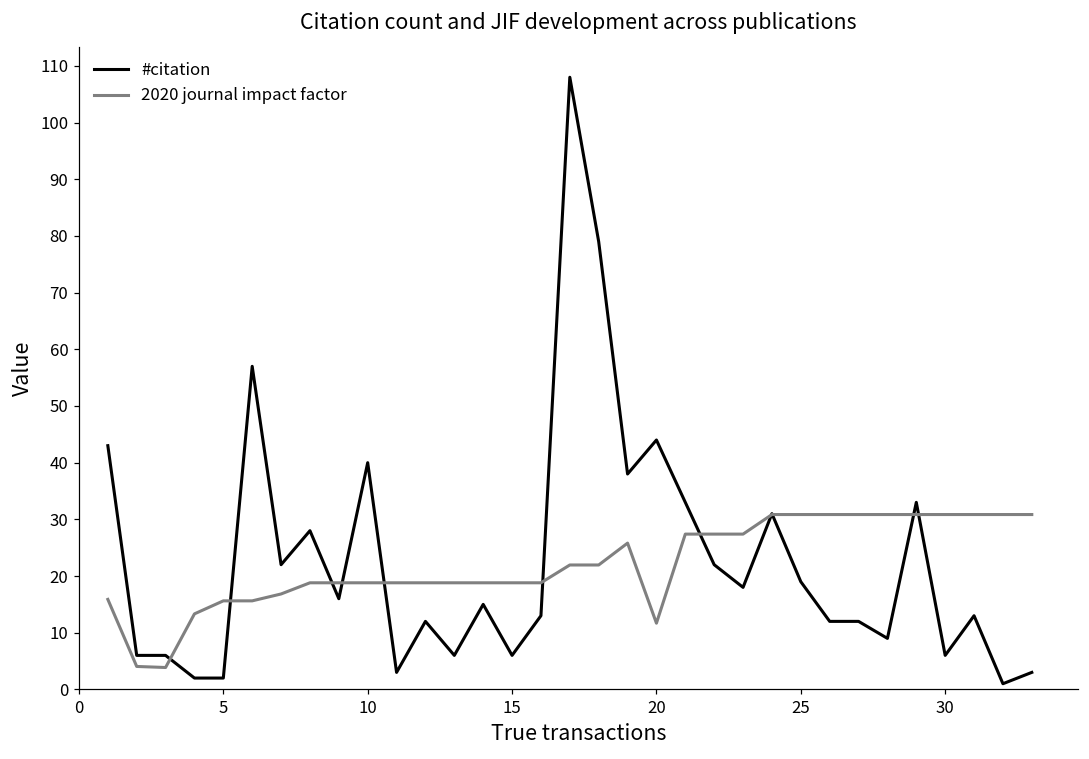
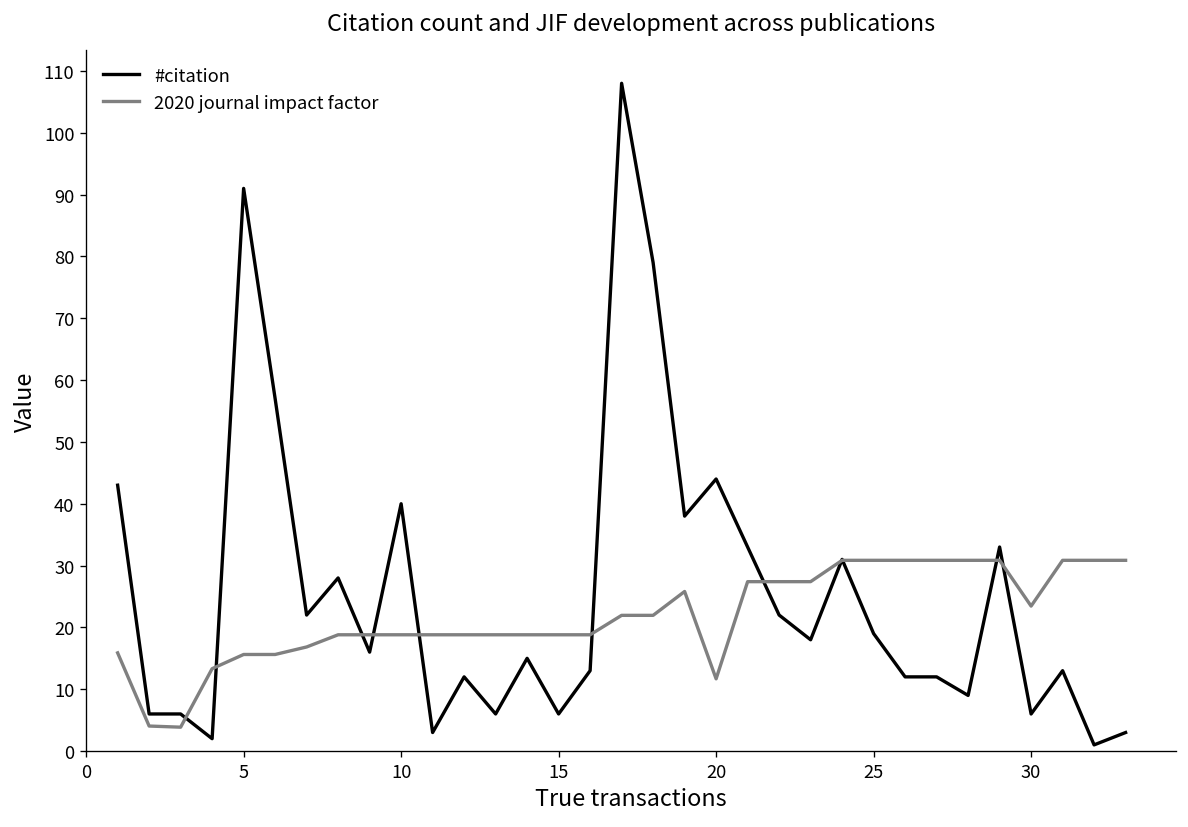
  {
    "#citation": {
-     "5": 2,
+     "5": 91,
      "10": 40,
      "15": 6,
      "20": 44,
      "25": 19,
      "30": 6
    },
    "2020 journal impact factor": {
      "5": 16,
      "10": 19,
      "15": 19,
      "20": 12,
      "25": 31,
-     "30": 31
+     "30": 23
    }
  }
